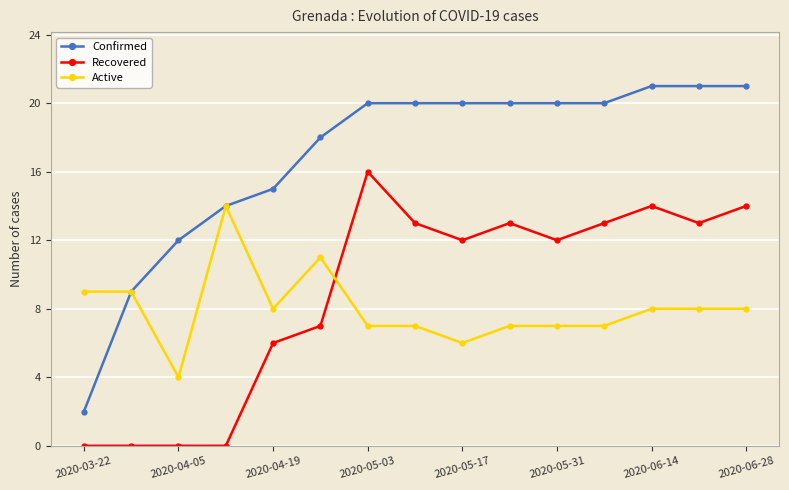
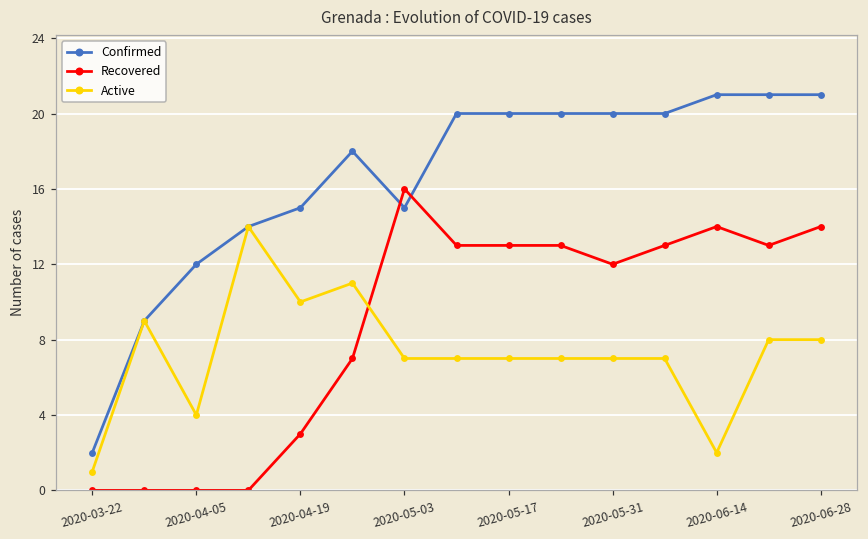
  {
    "Confirmed": {
      "2020-03-22": 2,
      "2020-04-05": 12,
      "2020-04-19": 15,
-     "2020-05-03": 20,
+     "2020-05-03": 15,
      "2020-05-17": 20,
      "2020-05-31": 20,
      "2020-06-14": 21,
      "2020-06-28": 21
    },
    "Recovered": {
      "2020-03-22": 0,
      "2020-04-05": 0,
-     "2020-04-19": 6,
+     "2020-04-19": 3,
      "2020-05-03": 16,
-     "2020-05-17": 12,
+     "2020-05-17": 13,
      "2020-05-31": 12,
      "2020-06-14": 14,
      "2020-06-28": 14
    },
    "Active": {
-     "2020-03-22": 9,
+     "2020-03-22": 1,
      "2020-04-05": 4,
-     "2020-04-19": 8,
+     "2020-04-19": 10,
      "2020-05-03": 7,
-     "2020-05-17": 6,
+     "2020-05-17": 7,
      "2020-05-31": 7,
-     "2020-06-14": 8,
+     "2020-06-14": 2,
      "2020-06-28": 8
    }
  }
